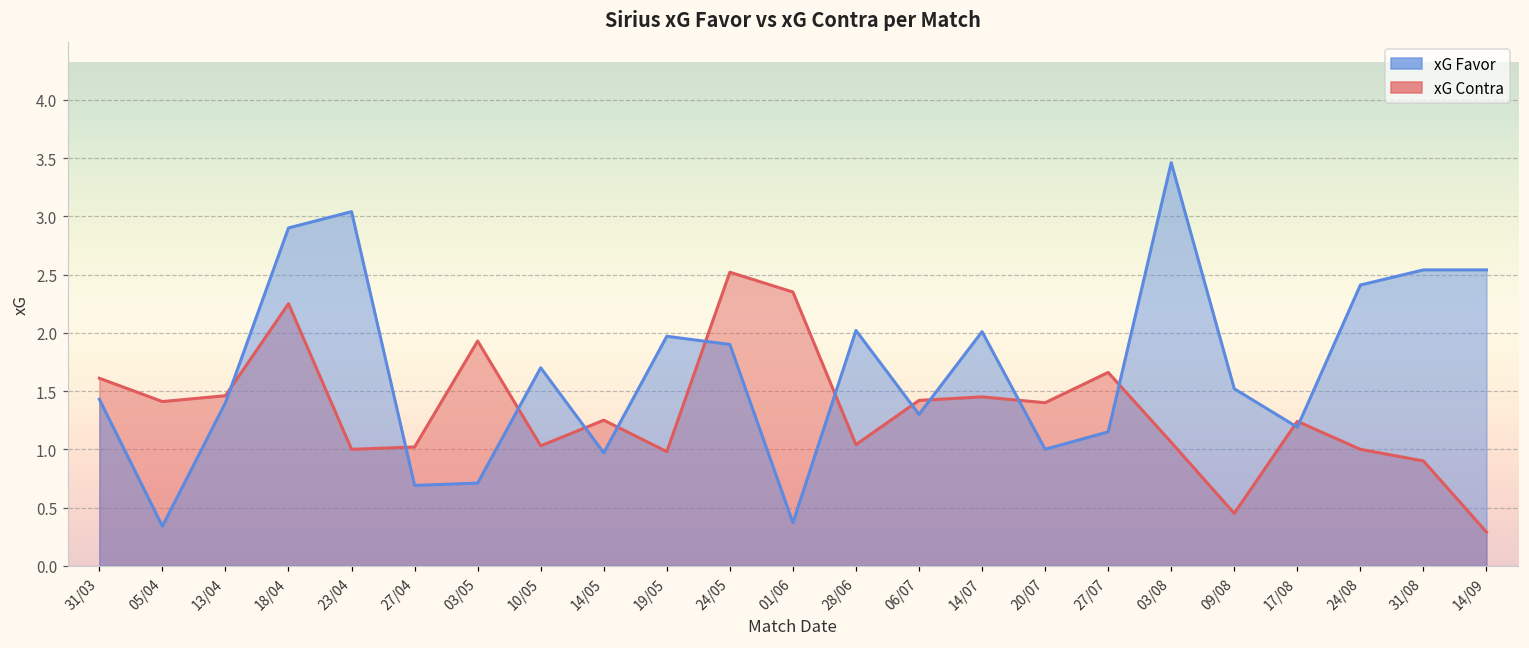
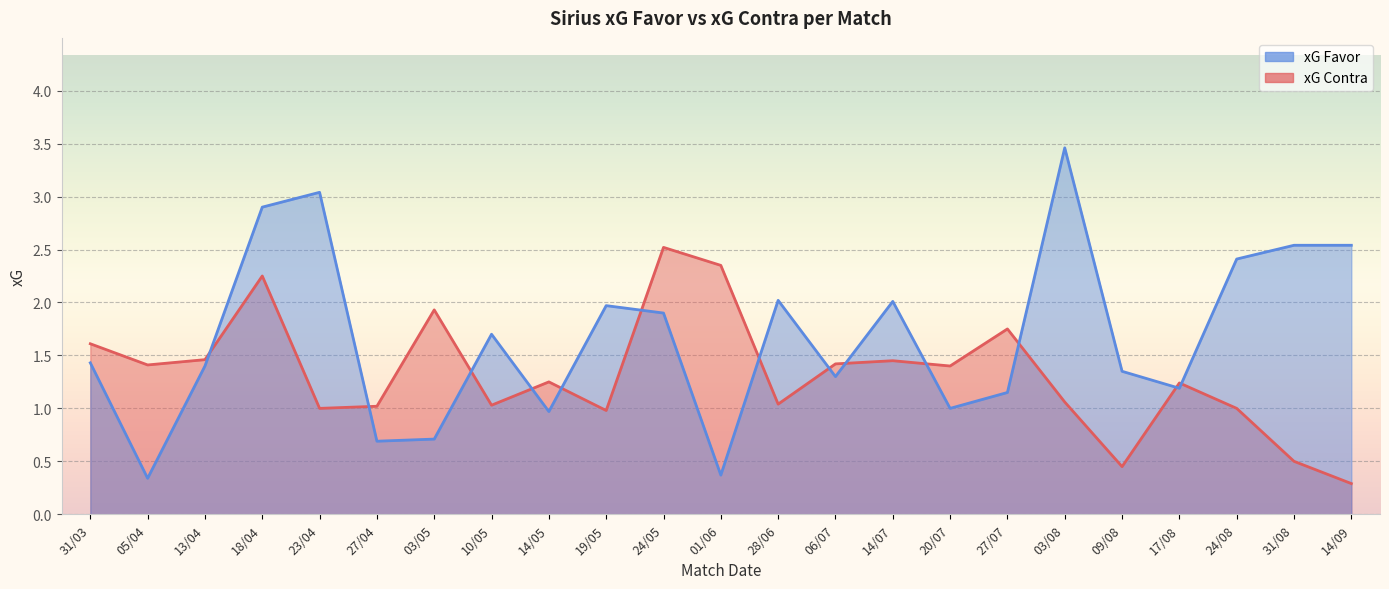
  {
    "xG Contra": {
      "31/03": 1.61,
      "05/04": 1.41,
      "13/04": 1.46,
      "18/04": 2.25,
      "23/04": 1.00,
      "27/04": 1.02,
      "03/05": 1.93,
      "10/05": 1.03,
      "14/05": 1.25,
      "19/05": 0.98,
      "24/05": 2.52,
      "01/06": 2.35,
      "28/06": 1.04,
      "06/07": 1.42,
      "14/07": 1.45,
      "20/07": 1.40,
-     "27/07": 1.66,
+     "27/07": 1.75,
      "03/08": 1.06,
      "09/08": 0.45,
      "17/08": 1.24,
      "24/08": 1.00,
-     "31/08": 0.9,
+     "31/08": 0.5,
      "14/09": 0.29
    },
    "xG Favor": {
      "31/03": 1.43,
      "05/04": 0.34,
      "13/04": 1.40,
      "18/04": 2.90,
      "23/04": 3.04,
      "27/04": 0.69,
      "03/05": 0.71,
      "10/05": 1.70,
      "14/05": 0.97,
      "19/05": 1.97,
      "24/05": 1.90,
      "01/06": 0.37,
      "28/06": 2.02,
      "06/07": 1.30,
      "14/07": 2.01,
      "20/07": 1.00,
      "27/07": 1.15,
      "03/08": 3.46,
-     "09/08": 1.52,
+     "09/08": 1.35,
      "17/08": 1.19,
      "24/08": 2.41,
      "31/08": 2.54,
      "14/09": 2.54
    }
  }
